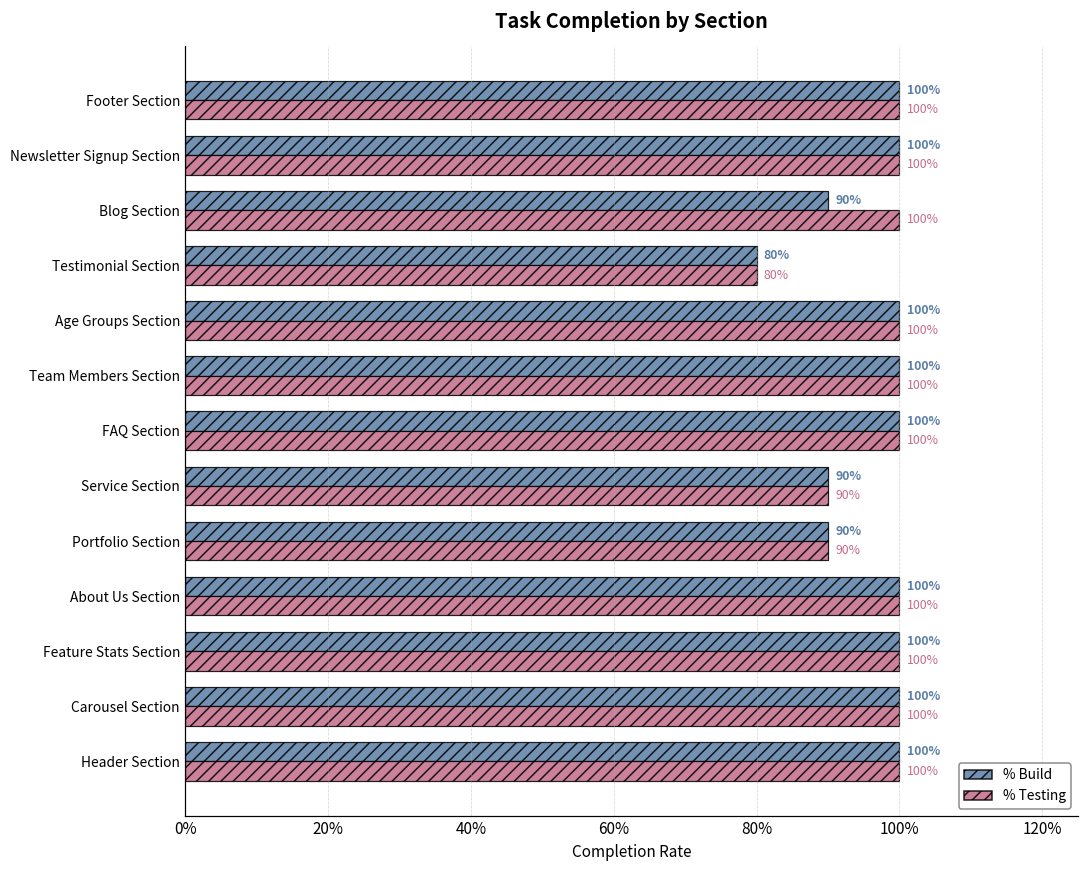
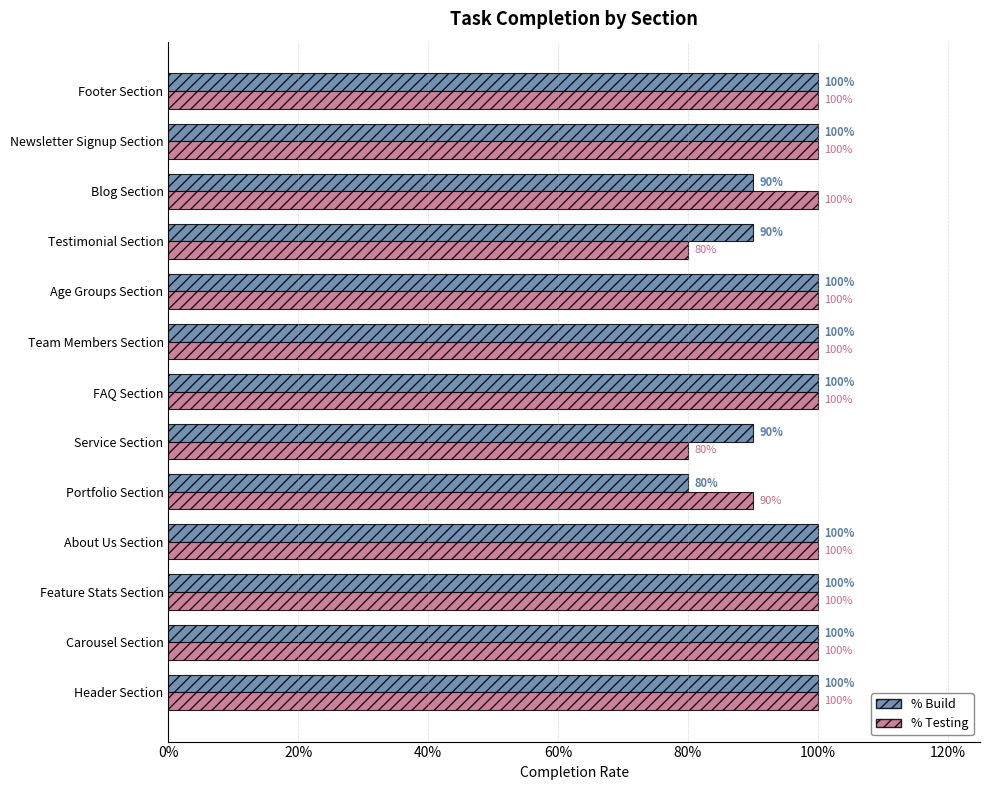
  {
    "% Build": {
      "Footer Section": "100%",
      "Newsletter Signup Section": "100%",
      "Blog Section": "90%",
-     "Testimonial Section": "80%",
+     "Testimonial Section": "90%",
      "Age Groups Section": "100%",
      "Team Members Section": "100%",
      "FAQ Section": "100%",
      "Service Section": "90%",
-     "Portfolio Section": "90%",
+     "Portfolio Section": "80%",
      "About Us Section": "100%",
      "Feature Stats Section": "100%",
      "Carousel Section": "100%",
      "Header Section": "100%"
    },
    "% Testing": {
      "Footer Section": "100%",
      "Newsletter Signup Section": "100%",
      "Blog Section": "100%",
      "Testimonial Section": "80%",
      "Age Groups Section": "100%",
      "Team Members Section": "100%",
      "FAQ Section": "100%",
-     "Service Section": "90%",
+     "Service Section": "80%",
      "Portfolio Section": "90%",
      "About Us Section": "100%",
      "Feature Stats Section": "100%",
      "Carousel Section": "100%",
      "Header Section": "100%"
    }
  }
